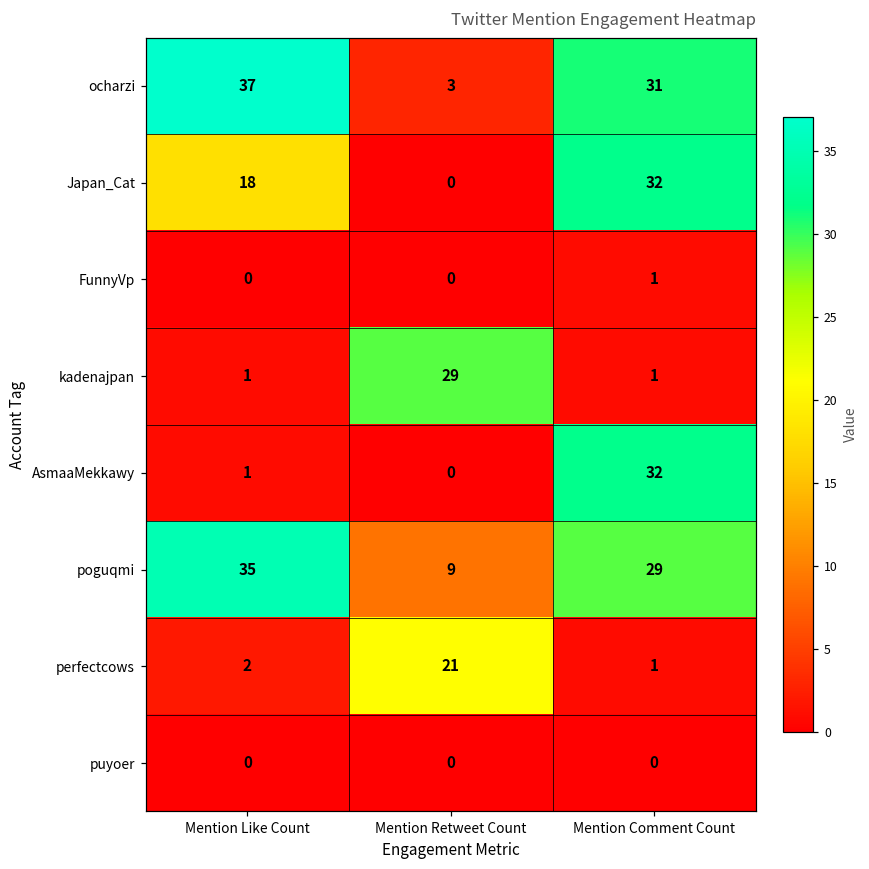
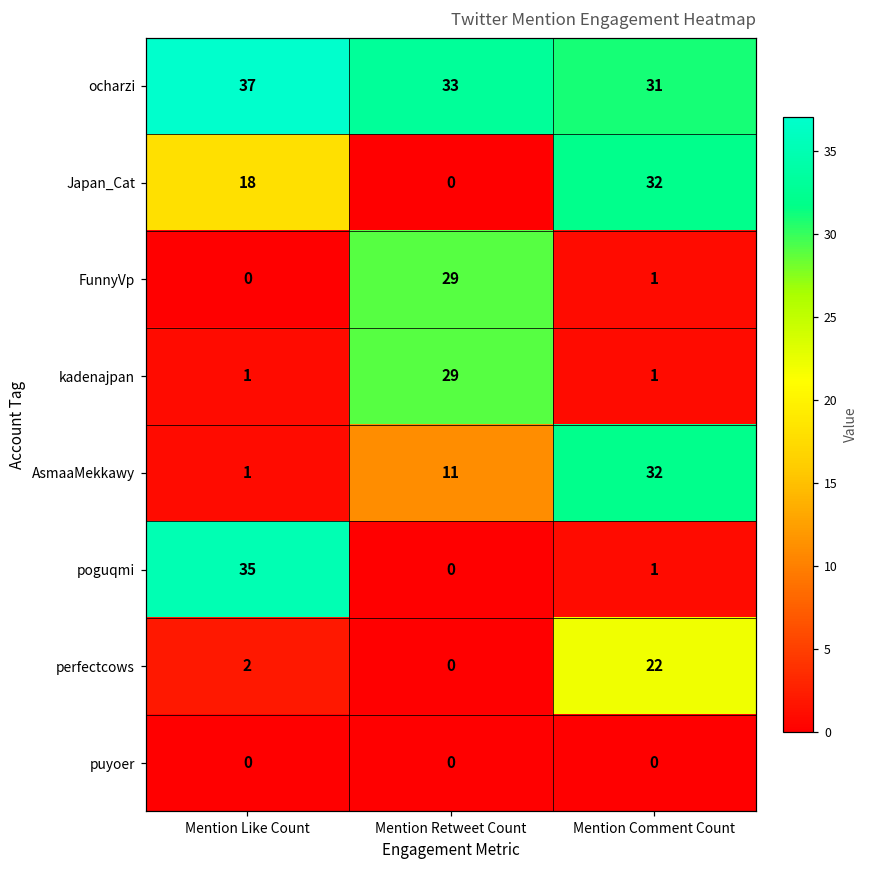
  {
    "ocharzi": {
      "Mention Like Count": 37,
-     "Mention Retweet Count": 3,
+     "Mention Retweet Count": 33,
      "Mention Comment Count": 31
    },
    "Japan_Cat": {
      "Mention Like Count": 18,
      "Mention Retweet Count": 0,
      "Mention Comment Count": 32
    },
    "FunnyVp": {
      "Mention Like Count": 0,
-     "Mention Retweet Count": 0,
+     "Mention Retweet Count": 29,
      "Mention Comment Count": 1
    },
    "kadenajpan": {
      "Mention Like Count": 1,
      "Mention Retweet Count": 29,
      "Mention Comment Count": 1
    },
    "AsmaaMekkawy": {
      "Mention Like Count": 1,
-     "Mention Retweet Count": 0,
+     "Mention Retweet Count": 11,
      "Mention Comment Count": 32
    },
    "poguqmi": {
      "Mention Like Count": 35,
-     "Mention Retweet Count": 9,
-     "Mention Comment Count": 29
+     "Mention Retweet Count": 0,
+     "Mention Comment Count": 1
    },
    "perfectcows": {
      "Mention Like Count": 2,
-     "Mention Retweet Count": 21,
-     "Mention Comment Count": 1
+     "Mention Retweet Count": 0,
+     "Mention Comment Count": 22
    },
    "puyoer": {
      "Mention Like Count": 0,
      "Mention Retweet Count": 0,
      "Mention Comment Count": 0
    }
  }
